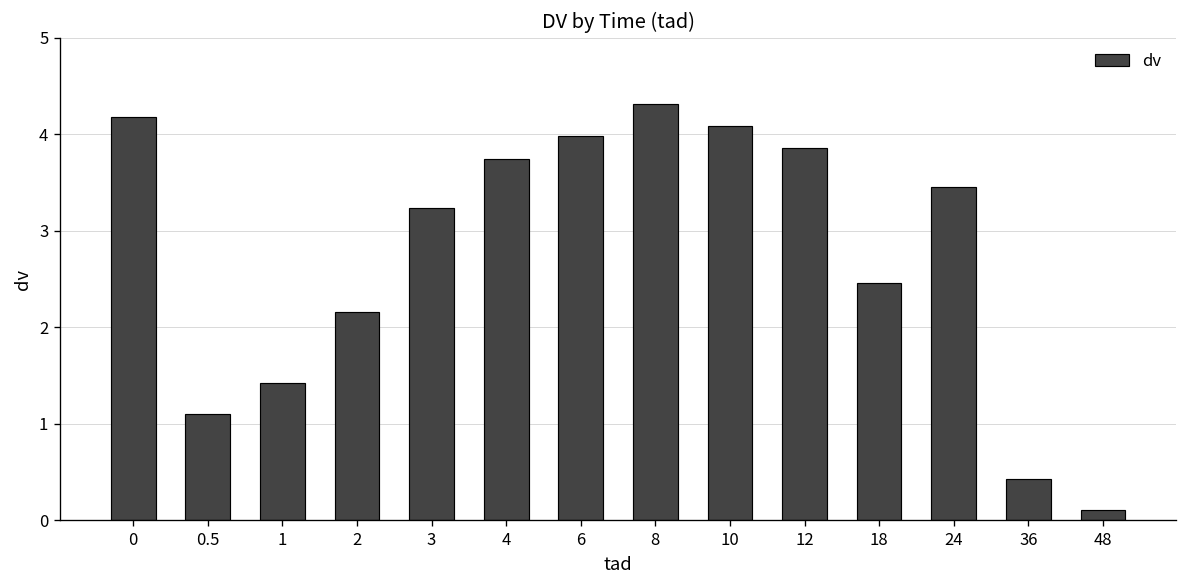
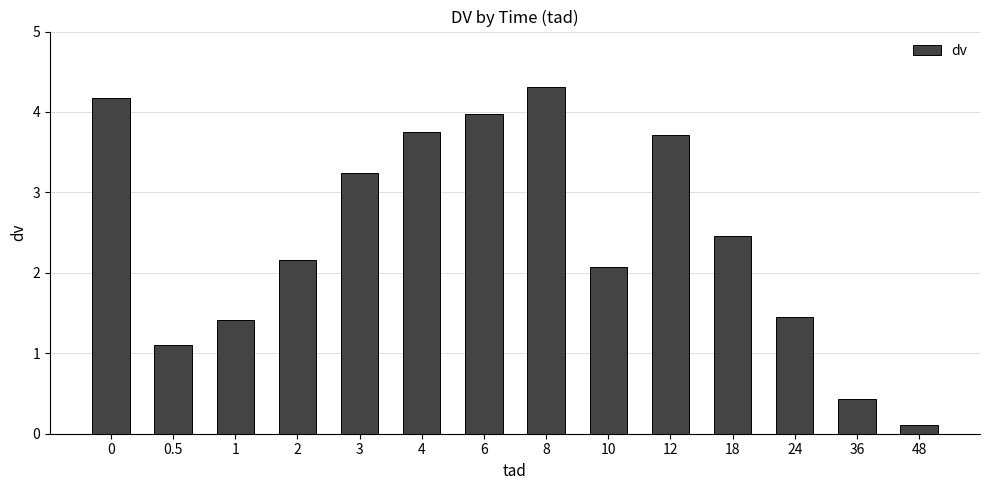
  {
    "0": 4.2,
    "0.5": 1.1,
    "1": 1.4,
    "2": 2.2,
    "3": 3.2,
    "4": 3.8,
    "6": 4.0,
    "8": 4.3,
-   "10": 4.1,
-   "12": 3.9,
+   "10": 2.1,
+   "12": 3.7,
    "18": 2.5,
-   "24": 3.5,
+   "24": 1.5,
    "36": 0.4,
    "48": 0.1
  }
